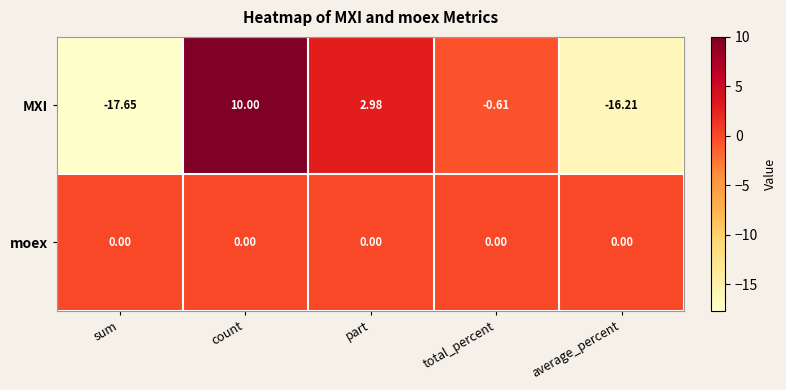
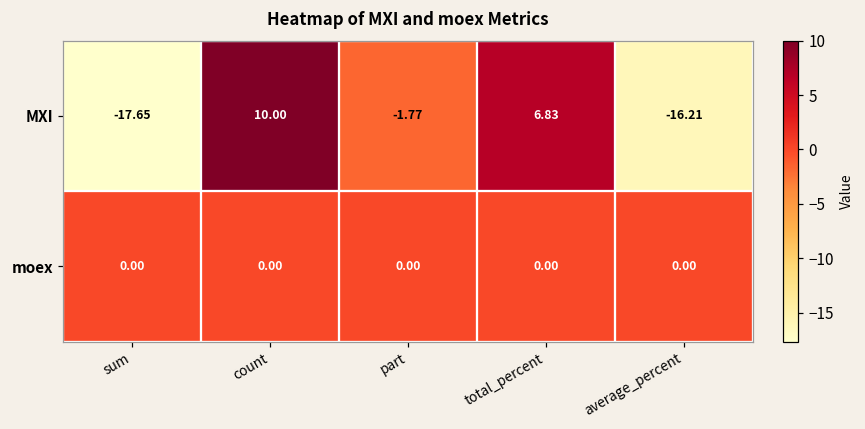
  {
    "MXI": {
      "sum": -17.65,
      "count": 10.00,
-     "part": 2.98,
-     "total_percent": -0.61,
+     "part": -1.77,
+     "total_percent": 6.83,
      "average_percent": -16.21
    },
    "moex": {
      "sum": 0.00,
      "count": 0.00,
      "part": 0.00,
      "total_percent": 0.00,
      "average_percent": 0.00
    }
  }
